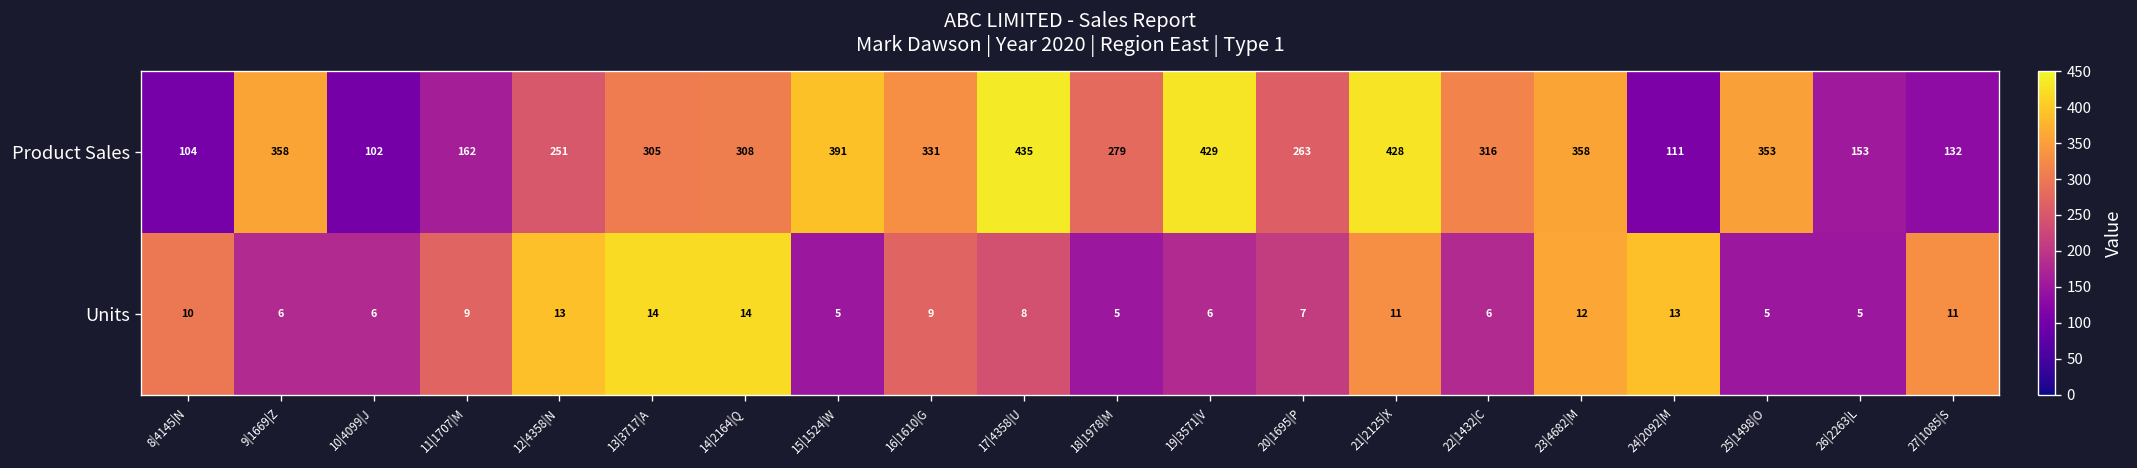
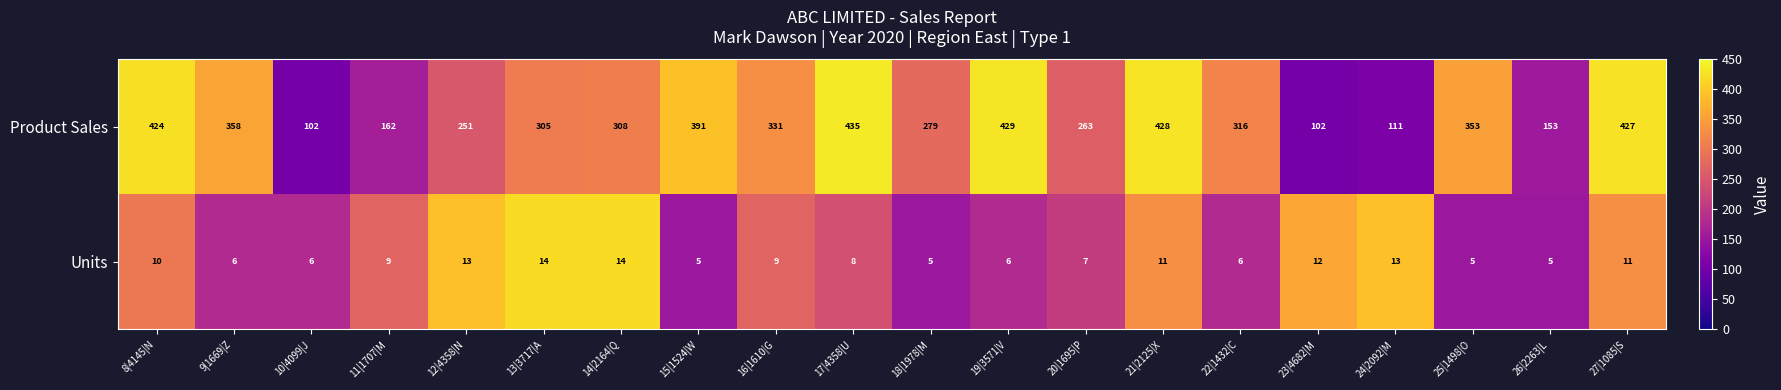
  {
    "Product Sales": {
-     "8|4145|N": 104,
+     "8|4145|N": 424,
      "9|1669|Z": 358,
      "10|4099|J": 102,
      "11|1707|M": 162,
      "12|4358|N": 251,
      "13|3717|A": 305,
      "14|2164|Q": 308,
      "15|1524|W": 391,
      "16|1610|G": 331,
      "17|4358|U": 435,
      "18|1978|M": 279,
      "19|3571|V": 429,
      "20|1695|P": 263,
      "21|2125|X": 428,
      "22|1432|C": 316,
-     "23|4682|M": 358,
+     "23|4682|M": 102,
      "24|2092|M": 111,
      "25|1498|O": 353,
      "26|2263|L": 153,
-     "27|1085|S": 132
+     "27|1085|S": 427
    },
    "Units": {
      "8|4145|N": 10,
      "9|1669|Z": 6,
      "10|4099|J": 6,
      "11|1707|M": 9,
      "12|4358|N": 13,
      "13|3717|A": 14,
      "14|2164|Q": 14,
      "15|1524|W": 5,
      "16|1610|G": 9,
      "17|4358|U": 8,
      "18|1978|M": 5,
      "19|3571|V": 6,
      "20|1695|P": 7,
      "21|2125|X": 11,
      "22|1432|C": 6,
      "23|4682|M": 12,
      "24|2092|M": 13,
      "25|1498|O": 5,
      "26|2263|L": 5,
      "27|1085|S": 11
    }
  }
